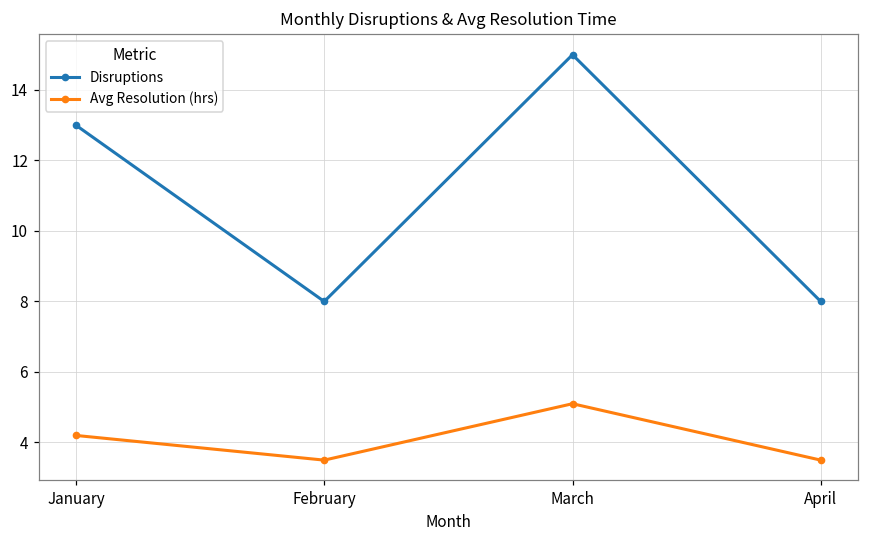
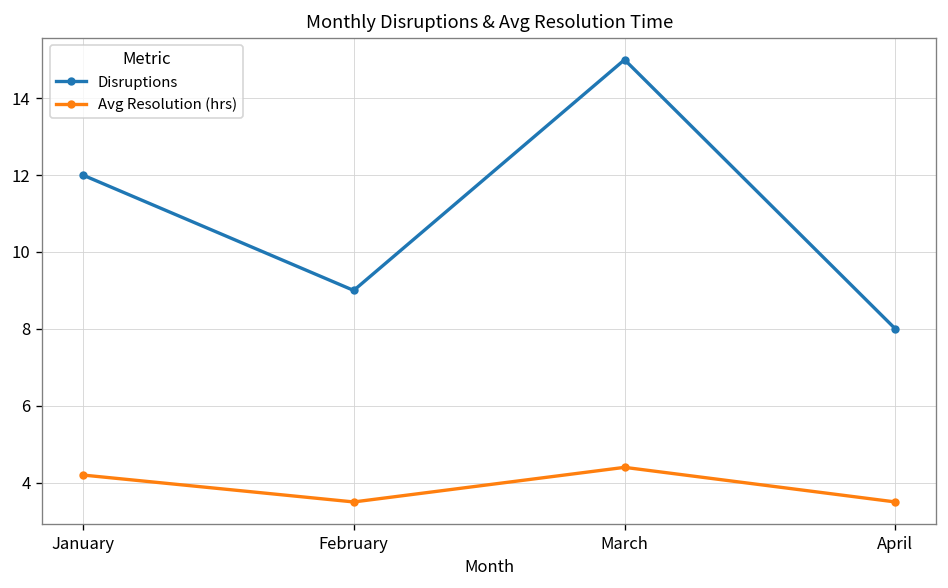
  {
    "Disruptions": {
-     "January": 13,
-     "February": 8,
+     "January": 12,
+     "February": 9,
      "March": 15,
      "April": 8
    },
    "Avg Resolution (hrs)": {
      "January": 4.2,
      "February": 3.5,
-     "March": 5.1,
+     "March": 4.4,
      "April": 3.5
    }
  }
